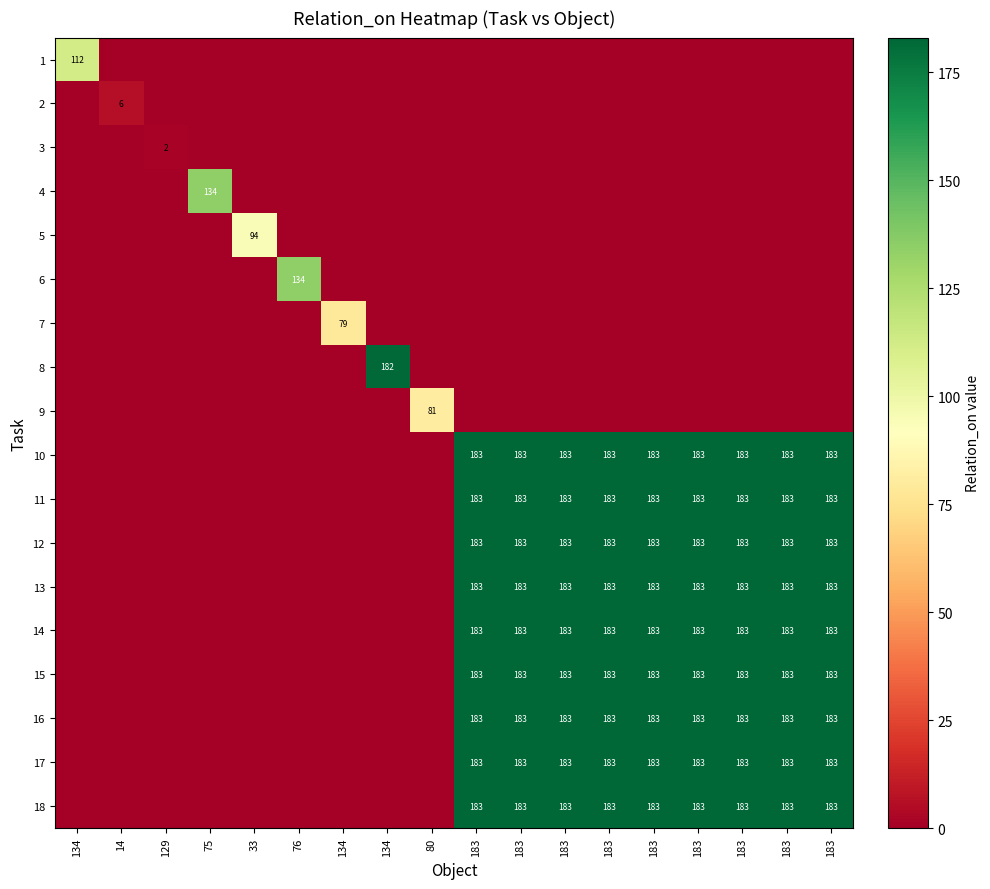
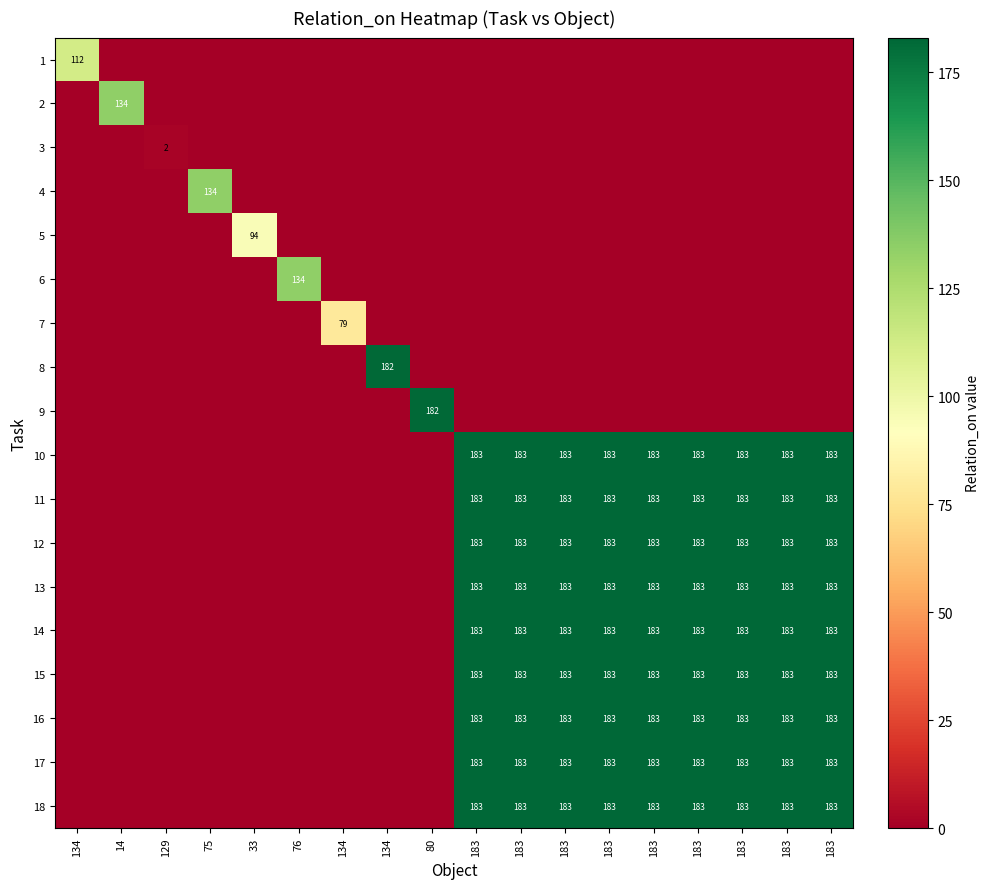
  {
    "2": {
-     "14": 6
+     "14": 134
    },
    "3": {
      "129": 2
    },
    "4": {
      "75": 134
    },
    "5": {
      "33": 94
    },
    "6": {
      "76": 134
    },
    "9": {
-     "80": 81
+     "80": 182
    }
  }
